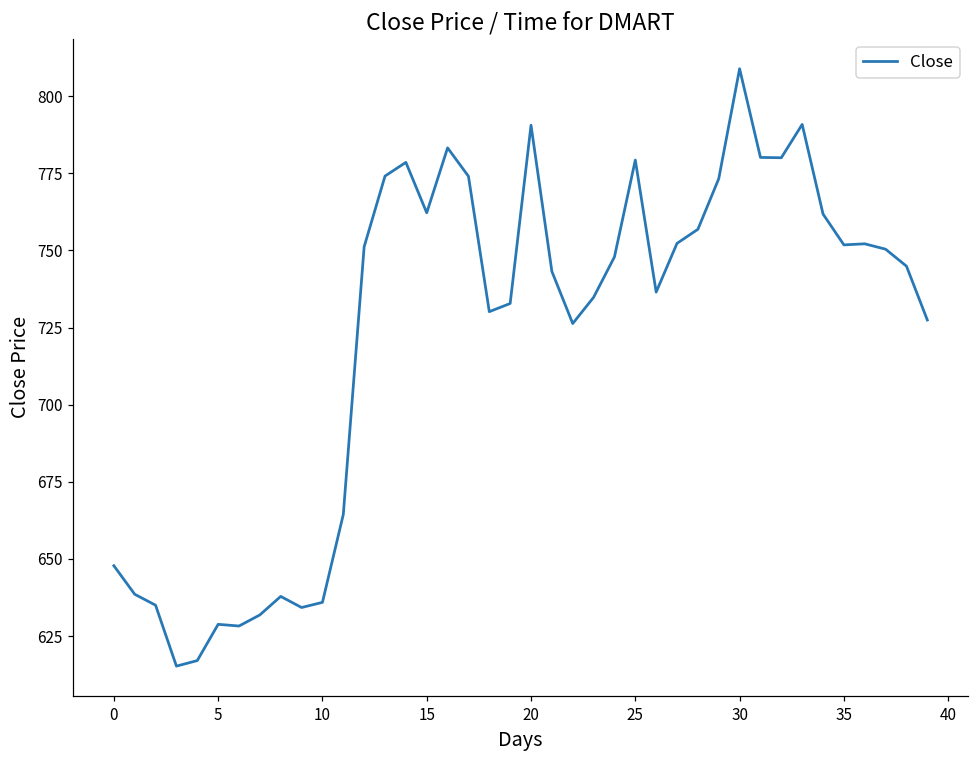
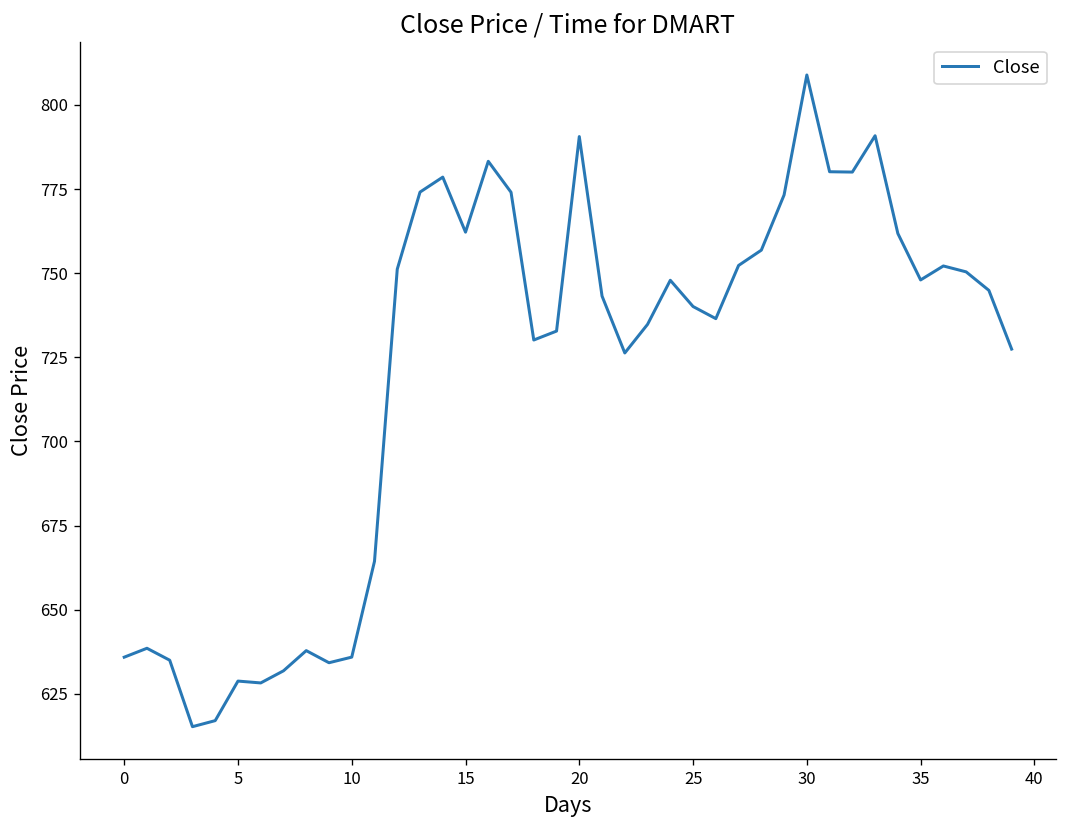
  {
-   "0": 648,
+   "0": 636,
    "5": 629,
    "10": 636,
    "15": 762,
    "20": 791,
-   "25": 779,
+   "25": 740,
    "30": 809,
-   "35": 752
+   "35": 748
  }
